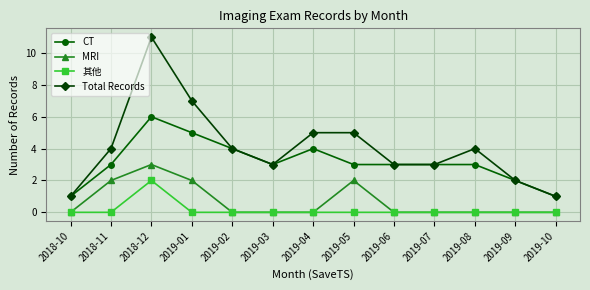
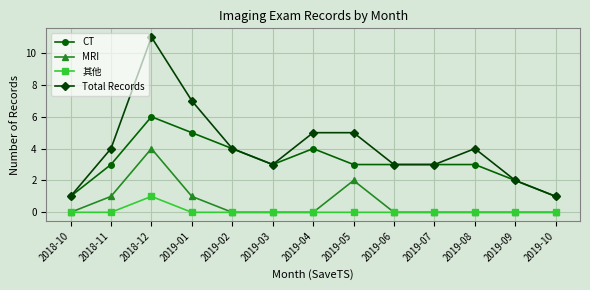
  {
    "MRI": {
-     "2018-11": 2,
-     "2018-12": 3,
-     "2019-01": 2,
+     "2018-11": 1,
+     "2018-12": 4,
+     "2019-01": 1,
      "2019-05": 2
    },
    "其他": {
      "2018-11": 0,
-     "2018-12": 2,
+     "2018-12": 1,
      "2019-01": 0,
      "2019-05": 0
    }
  }
